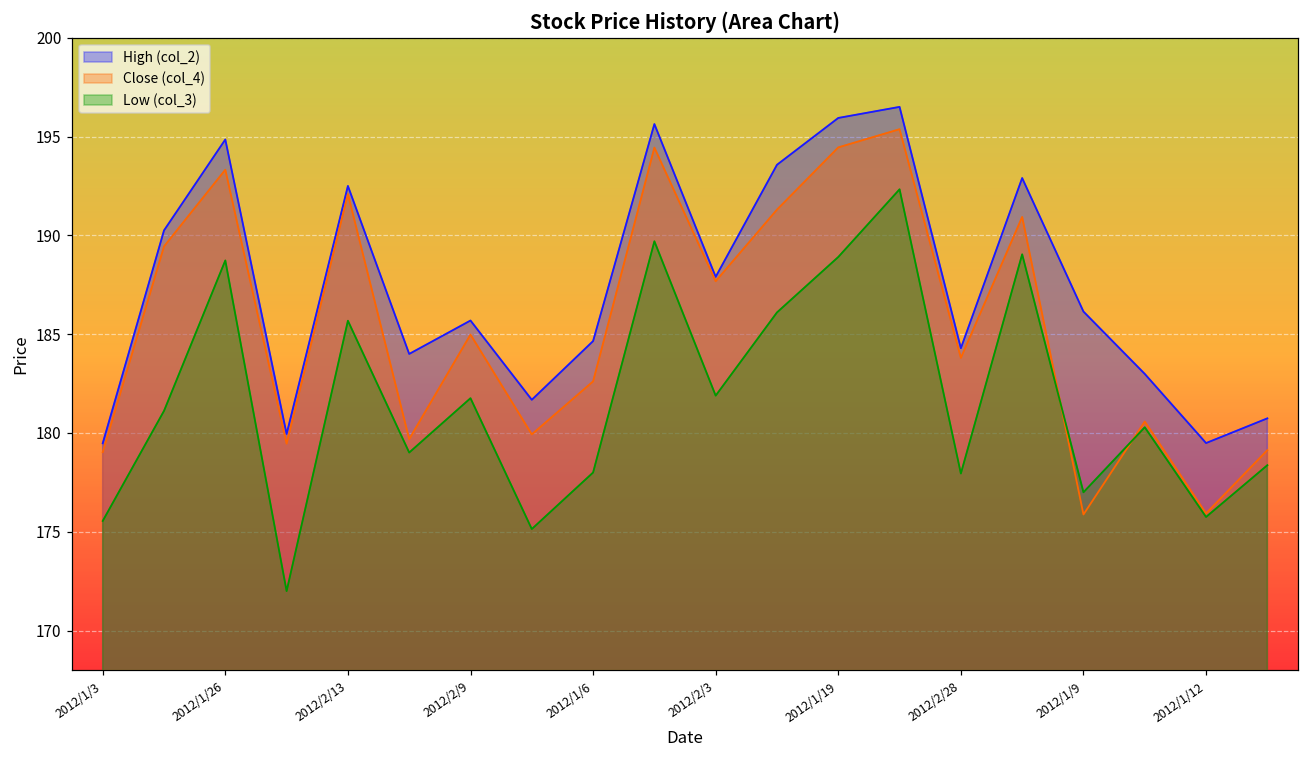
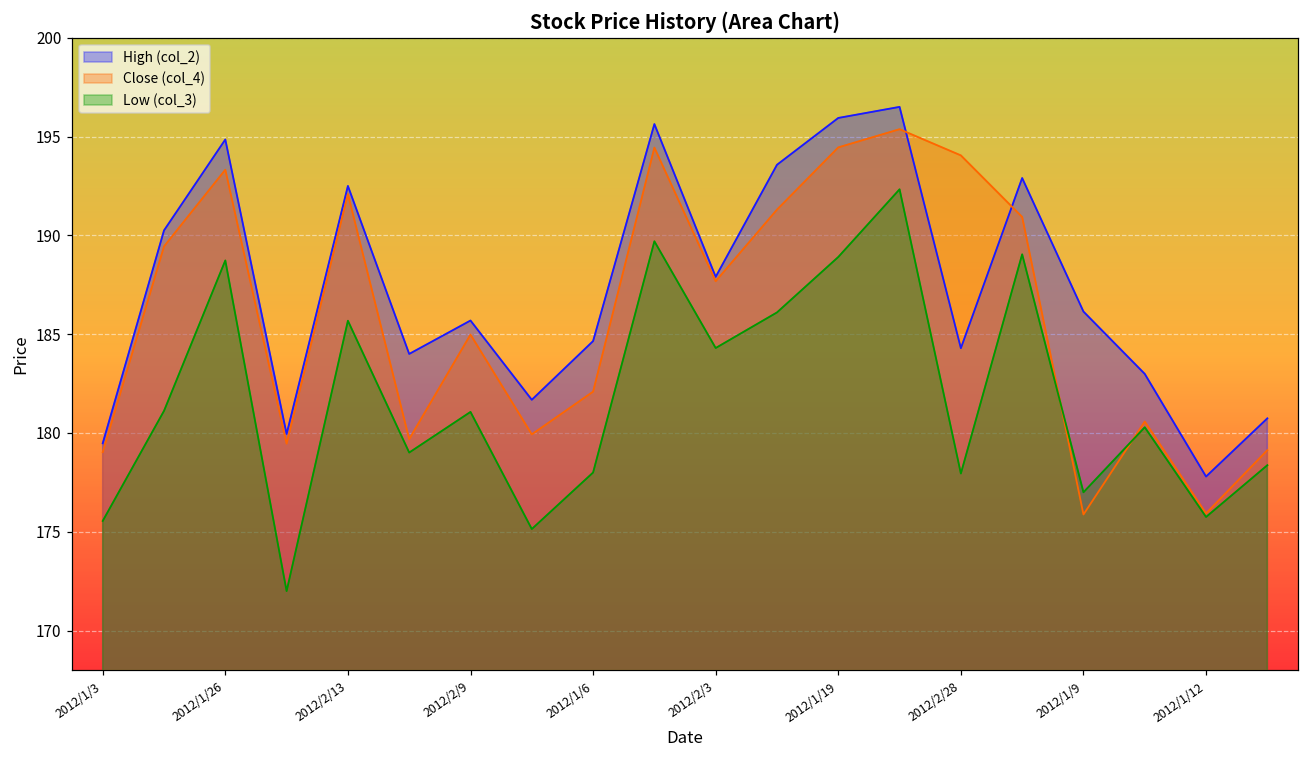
  {
    "High (col_2)": {
      "2012/1/3": 179.5,
      "2012/1/26": 194.9,
      "2012/2/13": 192.5,
      "2012/2/9": 185.7,
      "2012/1/6": 184.6,
      "2012/2/3": 187.9,
      "2012/1/19": 195.9,
      "2012/2/28": 184.3,
      "2012/1/9": 186.1,
-     "2012/1/12": 179.5
+     "2012/1/12": 177.8
    },
    "Close (col_4)": {
      "2012/1/3": 179.0,
      "2012/1/26": 193.3,
      "2012/2/13": 192.1,
      "2012/2/9": 185.0,
-     "2012/1/6": 182.6,
+     "2012/1/6": 182.1,
      "2012/2/3": 187.7,
      "2012/1/19": 194.4,
-     "2012/2/28": 183.8,
+     "2012/2/28": 194.0,
      "2012/1/9": 175.9,
      "2012/1/12": 175.9
    },
    "Low (col_3)": {
      "2012/1/3": 175.6,
      "2012/1/26": 188.7,
      "2012/2/13": 185.7,
-     "2012/2/9": 181.8,
+     "2012/2/9": 181.1,
      "2012/1/6": 178.0,
-     "2012/2/3": 181.9,
+     "2012/2/3": 184.3,
      "2012/1/19": 188.9,
      "2012/2/28": 177.9,
      "2012/1/9": 177.0,
      "2012/1/12": 175.8
    }
  }
